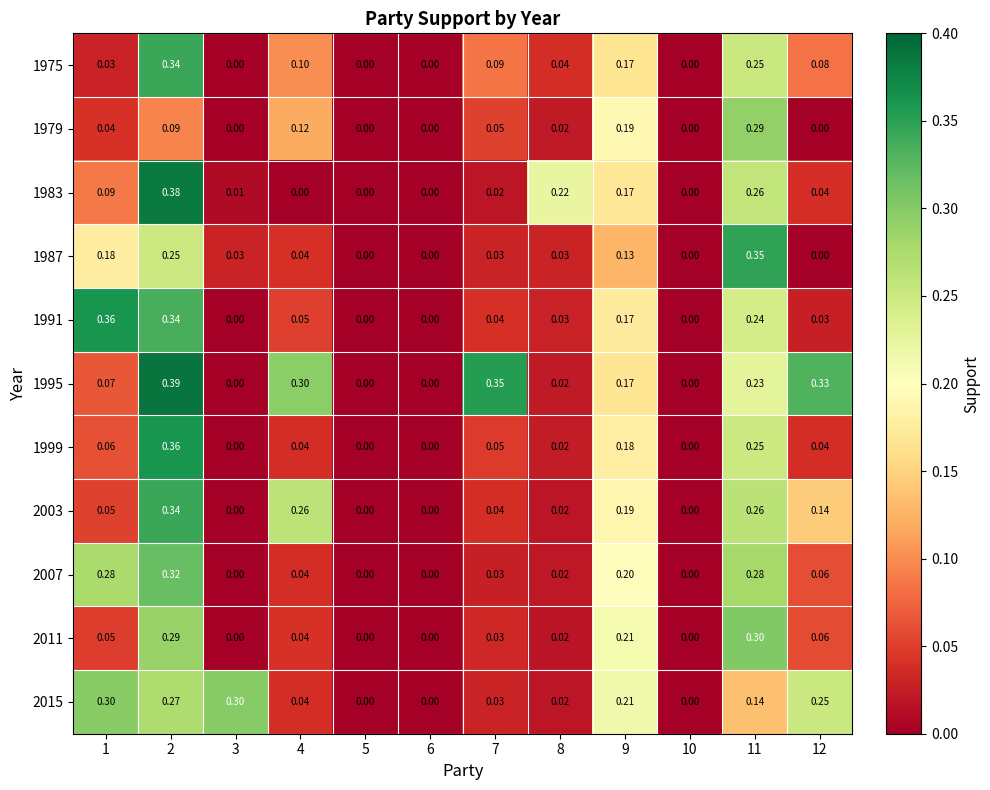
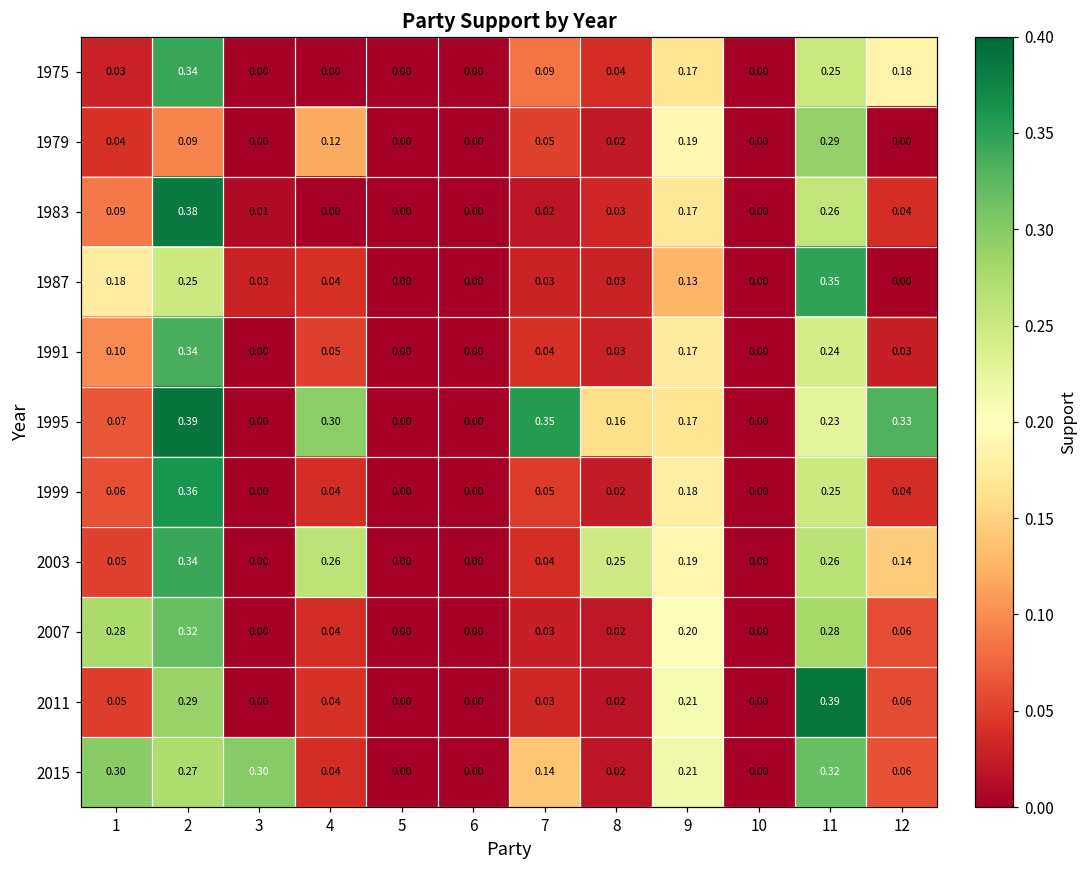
  {
    "1975": {
      "1": 0.03,
      "2": 0.34,
      "3": 0.00,
-     "4": 0.10,
+     "4": 0.00,
      "5": 0.00,
      "6": 0.00,
      "7": 0.09,
      "8": 0.04,
      "9": 0.17,
      "10": 0.00,
      "11": 0.25,
-     "12": 0.08
+     "12": 0.18
    },
    "1979": {
      "1": 0.04,
      "2": 0.09,
      "3": 0.00,
      "4": 0.12,
      "5": 0.00,
      "6": 0.00,
      "7": 0.05,
      "8": 0.02,
      "9": 0.19,
      "10": 0.00,
      "11": 0.29,
      "12": 0.00
    },
    "1983": {
      "1": 0.09,
      "2": 0.38,
      "3": 0.01,
      "4": 0.00,
      "5": 0.00,
      "6": 0.00,
      "7": 0.02,
-     "8": 0.22,
+     "8": 0.03,
      "9": 0.17,
      "10": 0.00,
      "11": 0.26,
      "12": 0.04
    },
    "1987": {
      "1": 0.18,
      "2": 0.25,
      "3": 0.03,
      "4": 0.04,
      "5": 0.00,
      "6": 0.00,
      "7": 0.03,
      "8": 0.03,
      "9": 0.13,
      "10": 0.00,
      "11": 0.35,
      "12": 0.00
    },
    "1991": {
-     "1": 0.36,
+     "1": 0.10,
      "2": 0.34,
      "3": 0.00,
      "4": 0.05,
      "5": 0.00,
      "6": 0.00,
      "7": 0.04,
      "8": 0.03,
      "9": 0.17,
      "10": 0.00,
      "11": 0.24,
      "12": 0.03
    },
    "1995": {
      "1": 0.07,
      "2": 0.39,
      "3": 0.00,
      "4": 0.30,
      "5": 0.00,
      "6": 0.00,
      "7": 0.35,
-     "8": 0.02,
+     "8": 0.16,
      "9": 0.17,
      "10": 0.00,
      "11": 0.23,
      "12": 0.33
    },
    "1999": {
      "1": 0.06,
      "2": 0.36,
      "3": 0.00,
      "4": 0.04,
      "5": 0.00,
      "6": 0.00,
      "7": 0.05,
      "8": 0.02,
      "9": 0.18,
      "10": 0.00,
      "11": 0.25,
      "12": 0.04
    },
    "2003": {
      "1": 0.05,
      "2": 0.34,
      "3": 0.00,
      "4": 0.26,
      "5": 0.00,
      "6": 0.00,
      "7": 0.04,
-     "8": 0.02,
+     "8": 0.25,
      "9": 0.19,
      "10": 0.00,
      "11": 0.26,
      "12": 0.14
    },
    "2007": {
      "1": 0.28,
      "2": 0.32,
      "3": 0.00,
      "4": 0.04,
      "5": 0.00,
      "6": 0.00,
      "7": 0.03,
      "8": 0.02,
      "9": 0.20,
      "10": 0.00,
      "11": 0.28,
      "12": 0.06
    },
    "2011": {
      "1": 0.05,
      "2": 0.29,
      "3": 0.00,
      "4": 0.04,
      "5": 0.00,
      "6": 0.00,
      "7": 0.03,
      "8": 0.02,
      "9": 0.21,
      "10": 0.00,
-     "11": 0.30,
+     "11": 0.39,
      "12": 0.06
    },
    "2015": {
      "1": 0.30,
      "2": 0.27,
      "3": 0.30,
      "4": 0.04,
      "5": 0.00,
      "6": 0.00,
-     "7": 0.03,
+     "7": 0.14,
      "8": 0.02,
      "9": 0.21,
      "10": 0.00,
-     "11": 0.14,
-     "12": 0.25
+     "11": 0.32,
+     "12": 0.06
    }
  }
